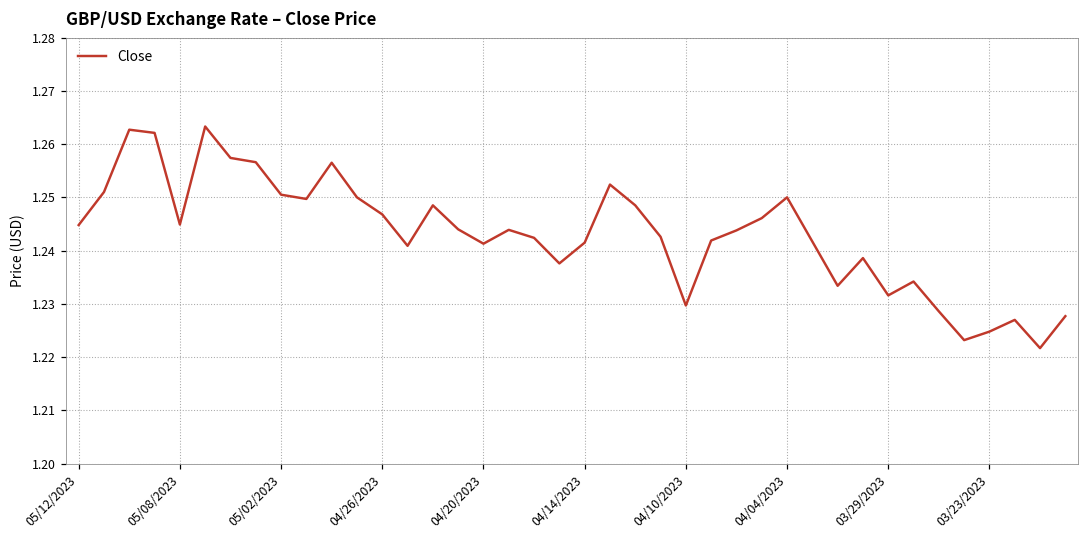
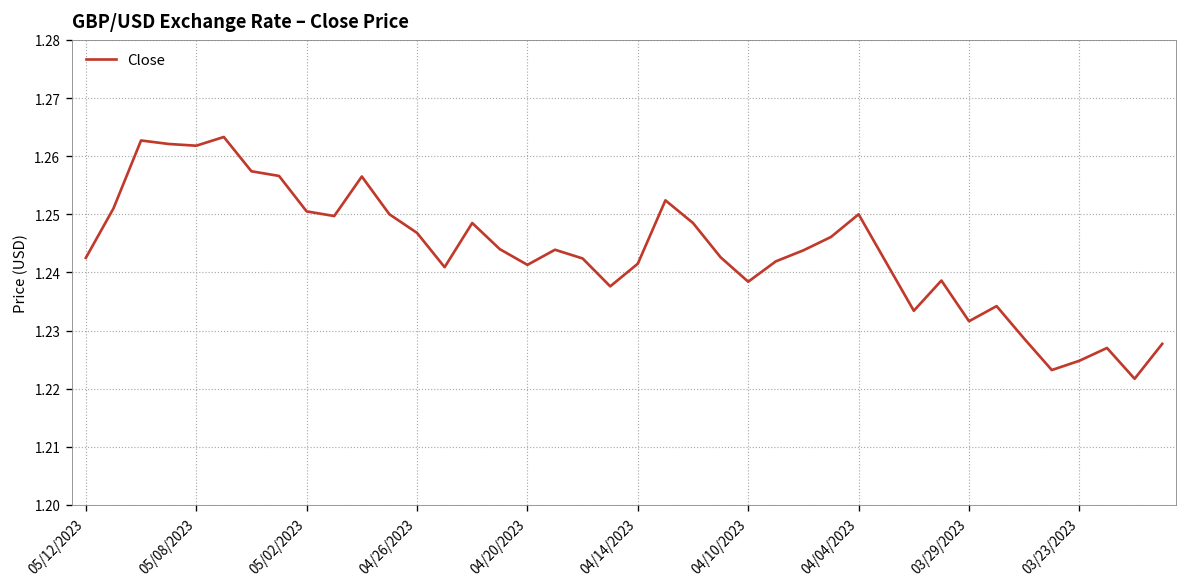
  {
-   "05/12/2023": 1.245,
-   "05/08/2023": 1.245,
+   "05/12/2023": 1.243,
+   "05/08/2023": 1.262,
    "05/02/2023": 1.251,
    "04/26/2023": 1.247,
    "04/20/2023": 1.241,
    "04/14/2023": 1.242,
-   "04/10/2023": 1.230,
+   "04/10/2023": 1.238,
    "04/04/2023": 1.250,
    "03/29/2023": 1.232,
    "03/23/2023": 1.225
  }
